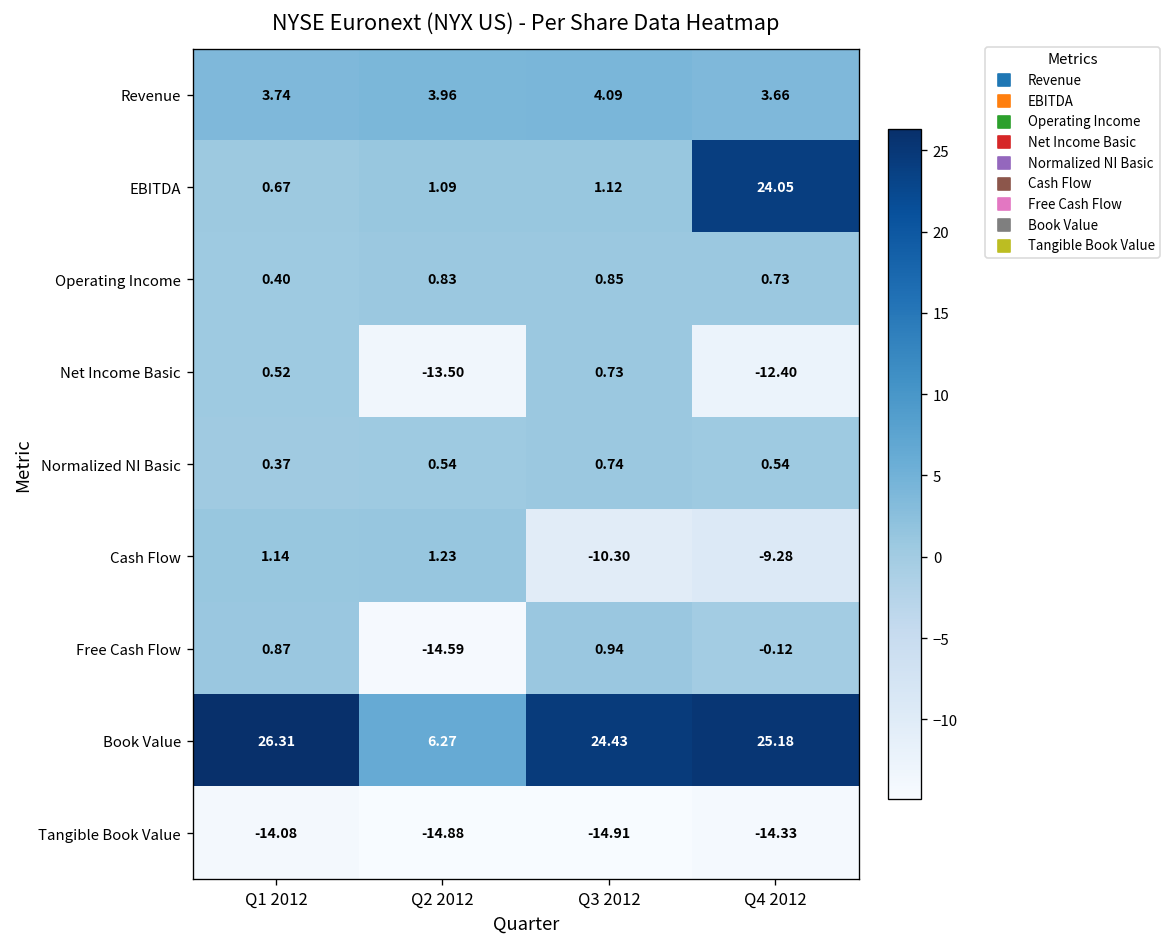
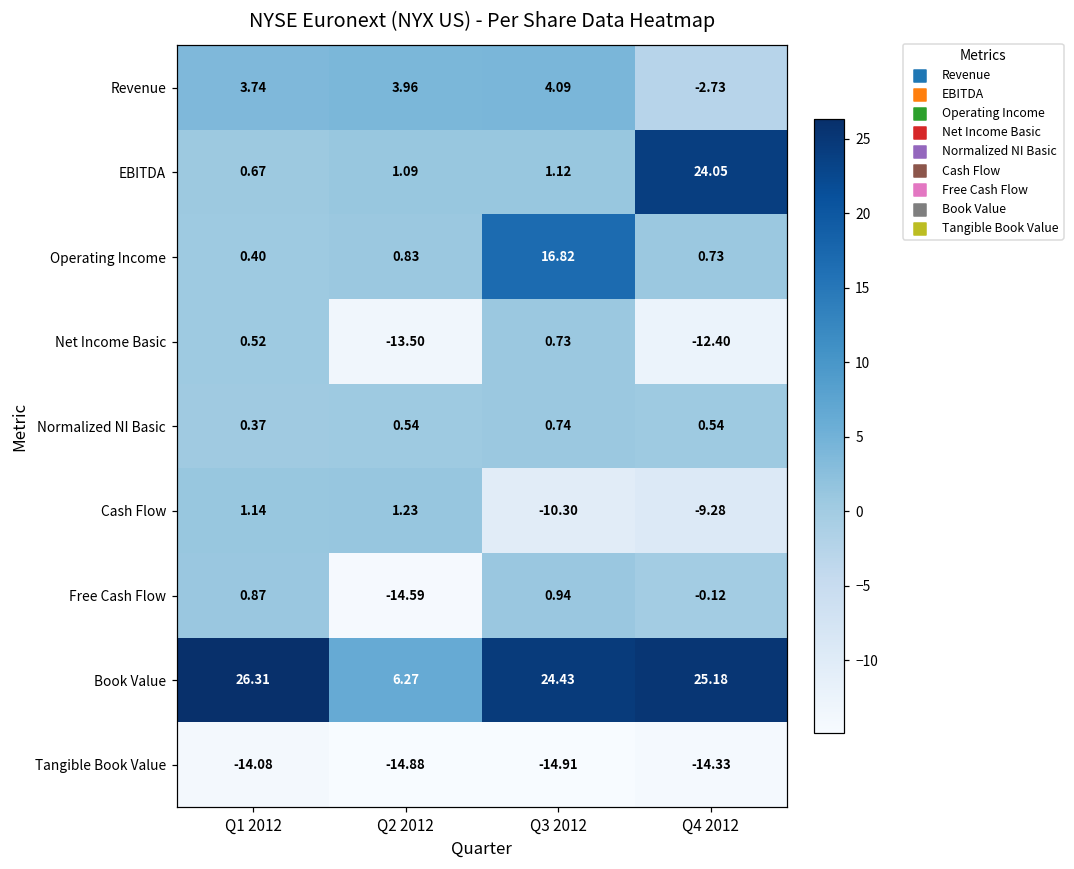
  {
    "Revenue": {
      "Q1 2012": 3.74,
      "Q2 2012": 3.96,
      "Q3 2012": 4.09,
-     "Q4 2012": 3.66
+     "Q4 2012": -2.73
    },
    "EBITDA": {
      "Q1 2012": 0.67,
      "Q2 2012": 1.09,
      "Q3 2012": 1.12,
      "Q4 2012": 24.05
    },
    "Operating Income": {
      "Q1 2012": 0.40,
      "Q2 2012": 0.83,
-     "Q3 2012": 0.85,
+     "Q3 2012": 16.82,
      "Q4 2012": 0.73
    },
    "Net Income Basic": {
      "Q1 2012": 0.52,
      "Q2 2012": -13.50,
      "Q3 2012": 0.73,
      "Q4 2012": -12.40
    },
    "Normalized NI Basic": {
      "Q1 2012": 0.37,
      "Q2 2012": 0.54,
      "Q3 2012": 0.74,
      "Q4 2012": 0.54
    },
    "Cash Flow": {
      "Q1 2012": 1.14,
      "Q2 2012": 1.23,
      "Q3 2012": -10.30,
      "Q4 2012": -9.28
    },
    "Free Cash Flow": {
      "Q1 2012": 0.87,
      "Q2 2012": -14.59,
      "Q3 2012": 0.94,
      "Q4 2012": -0.12
    },
    "Book Value": {
      "Q1 2012": 26.31,
      "Q2 2012": 6.27,
      "Q3 2012": 24.43,
      "Q4 2012": 25.18
    },
    "Tangible Book Value": {
      "Q1 2012": -14.08,
      "Q2 2012": -14.88,
      "Q3 2012": -14.91,
      "Q4 2012": -14.33
    }
  }
